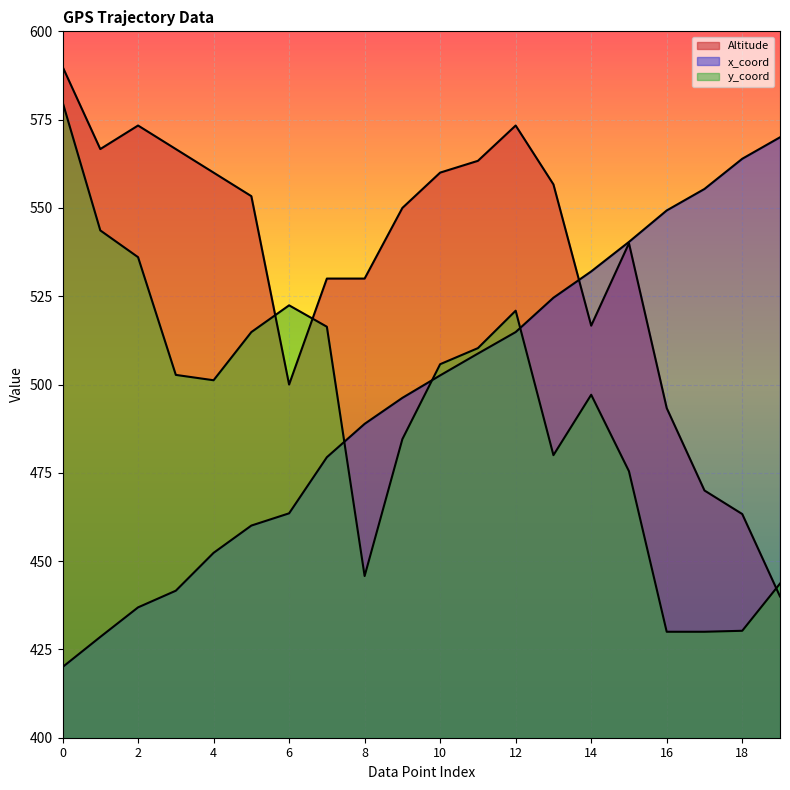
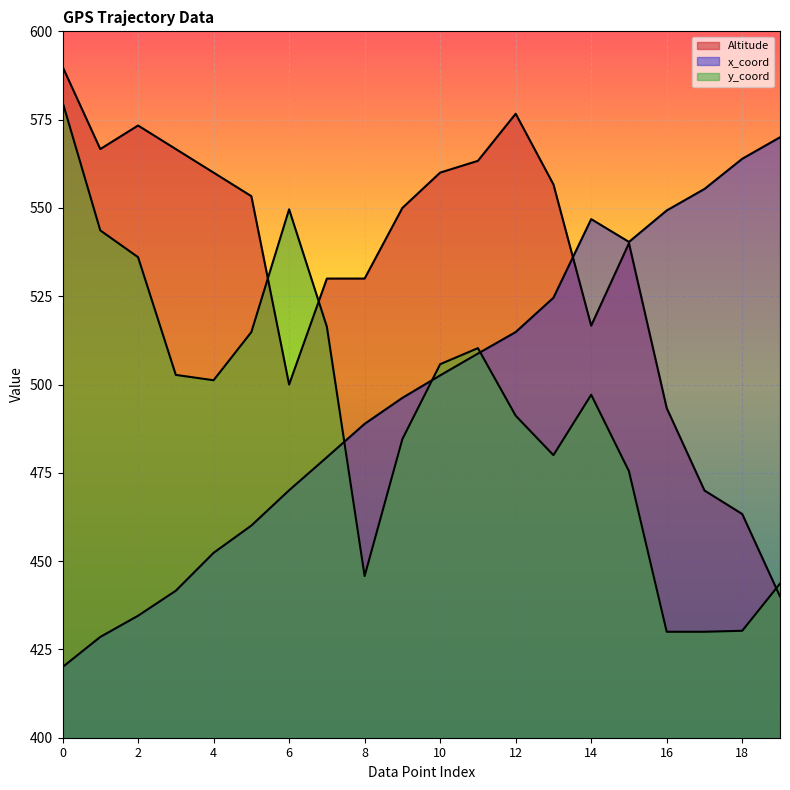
  {
    "Altitude": {
      "0": 590,
      "2": 573,
      "4": 560,
      "6": 500,
      "8": 530,
      "10": 560,
-     "12": 573,
+     "12": 577,
      "14": 517,
      "16": 493,
      "18": 463
    },
    "x_coord": {
      "0": 420,
-     "2": 437,
+     "2": 435,
      "4": 452,
-     "6": 464,
+     "6": 470,
      "8": 489,
      "10": 503,
      "12": 515,
-     "14": 532,
+     "14": 547,
      "16": 549,
      "18": 564
    },
    "y_coord": {
      "0": 580,
      "2": 536,
      "4": 501,
-     "6": 522,
+     "6": 550,
      "8": 446,
      "10": 506,
-     "12": 521,
+     "12": 491,
      "14": 497,
      "16": 430,
      "18": 430
    }
  }
